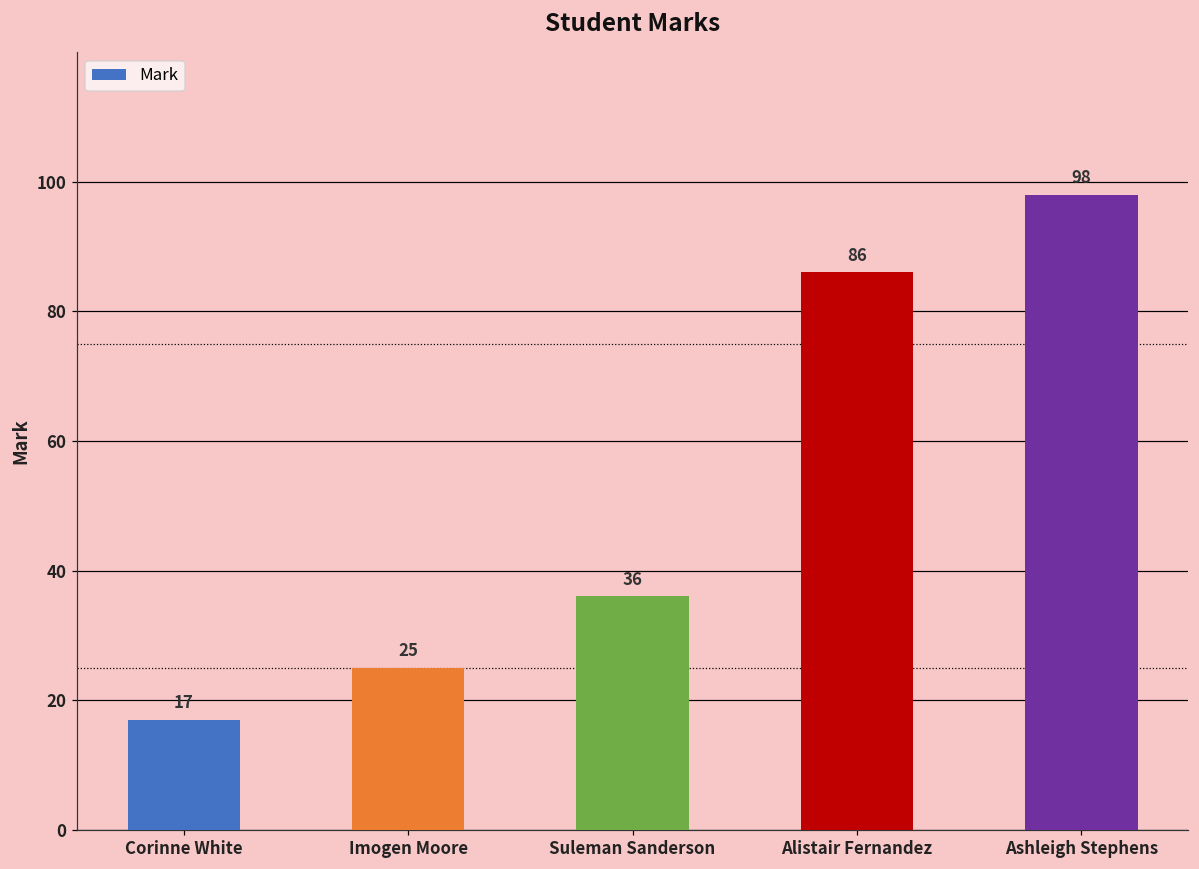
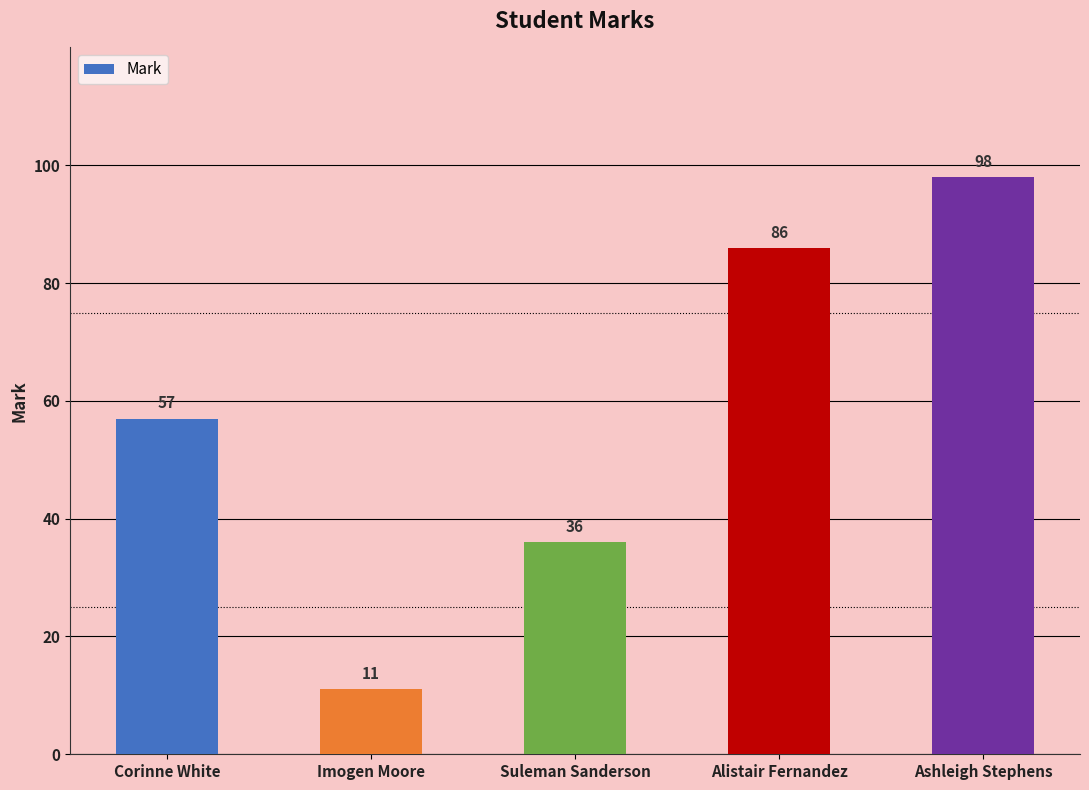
  {
-   "Corinne White": 17,
-   "Imogen Moore": 25,
+   "Corinne White": 57,
+   "Imogen Moore": 11,
    "Suleman Sanderson": 36,
    "Alistair Fernandez": 86,
    "Ashleigh Stephens": 98
  }
